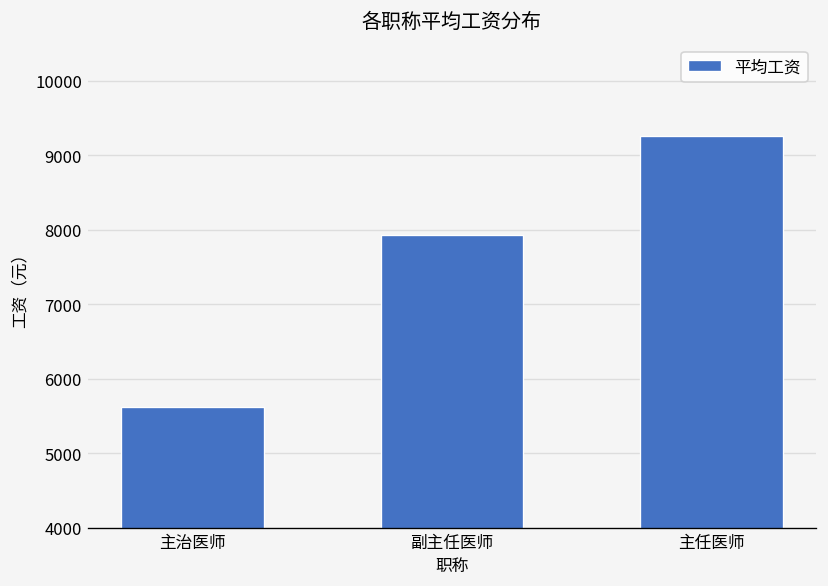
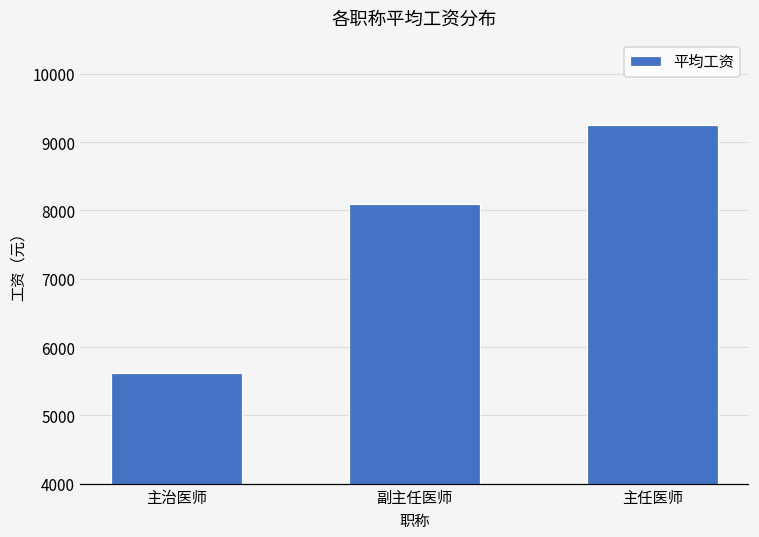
  {
    "主治医师": 5600,
-   "副主任医师": 7900,
+   "副主任医师": 8100,
    "主任医师": 9300
  }
